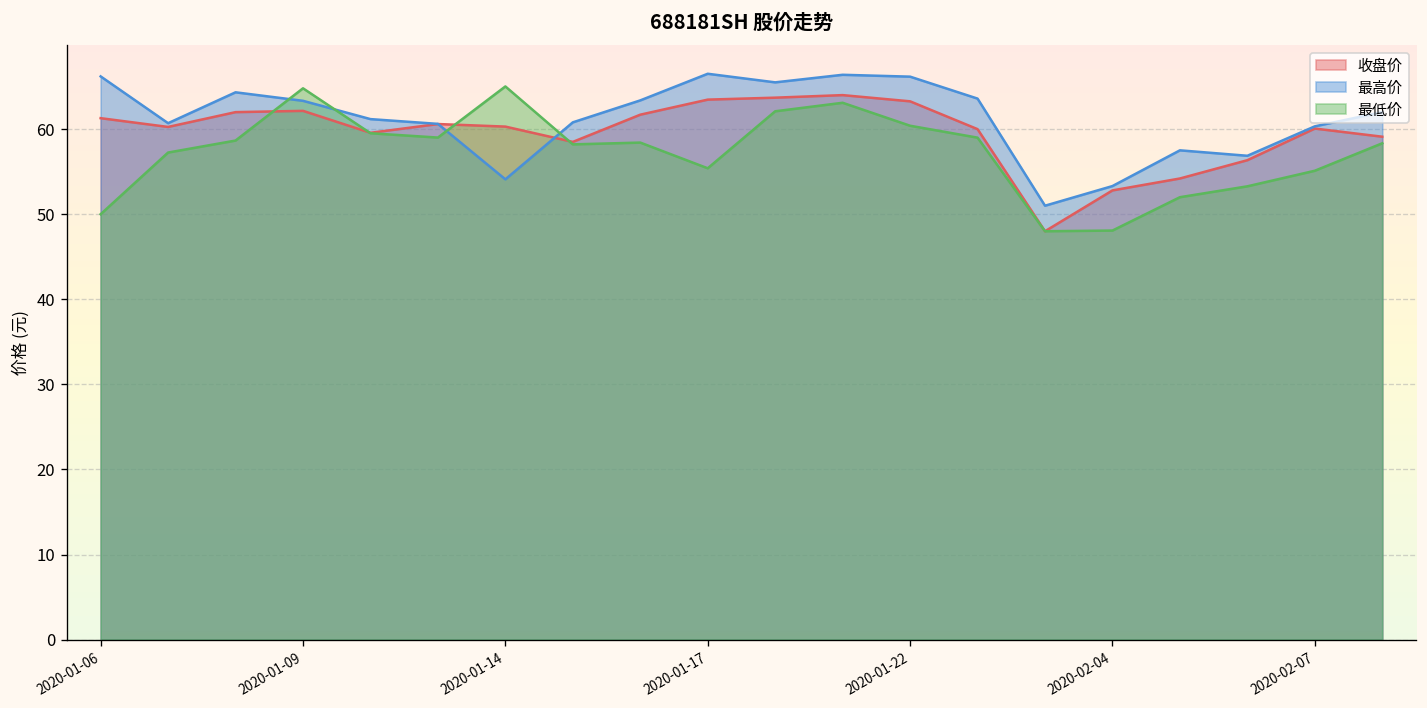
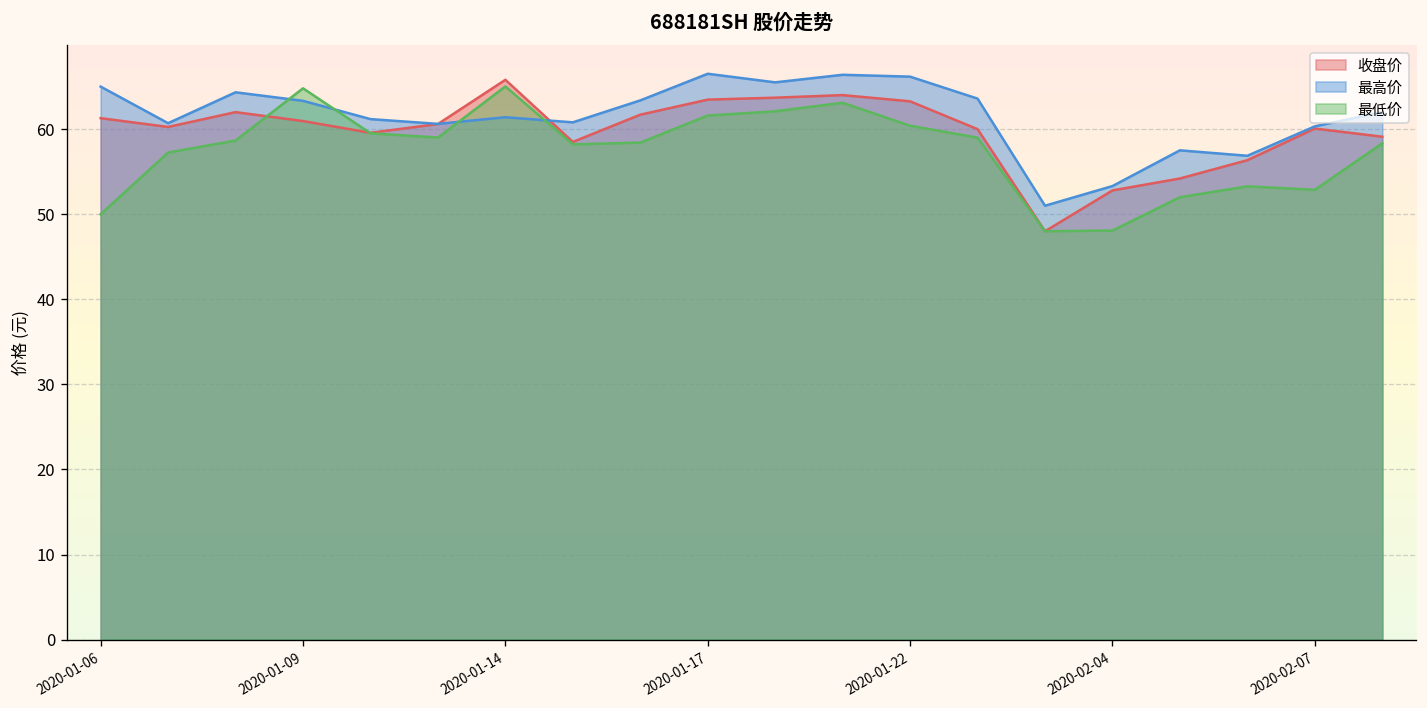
  {
    "收盘价": {
      "2020-01-06": 61,
-     "2020-01-09": 62,
-     "2020-01-14": 60,
+     "2020-01-09": 61,
+     "2020-01-14": 66,
      "2020-01-17": 63,
      "2020-01-22": 63,
      "2020-02-04": 53
    },
    "最高价": {
-     "2020-01-06": 66,
+     "2020-01-06": 65,
      "2020-01-09": 63,
-     "2020-01-14": 54,
+     "2020-01-14": 61,
      "2020-01-17": 67,
      "2020-01-22": 66,
      "2020-02-04": 53
    },
    "最低价": {
      "2020-01-06": 50,
      "2020-01-09": 65,
      "2020-01-14": 65,
-     "2020-01-17": 55,
+     "2020-01-17": 62,
      "2020-01-22": 60,
      "2020-02-04": 48,
-     "2020-02-07": 55
+     "2020-02-07": 53
    }
  }
